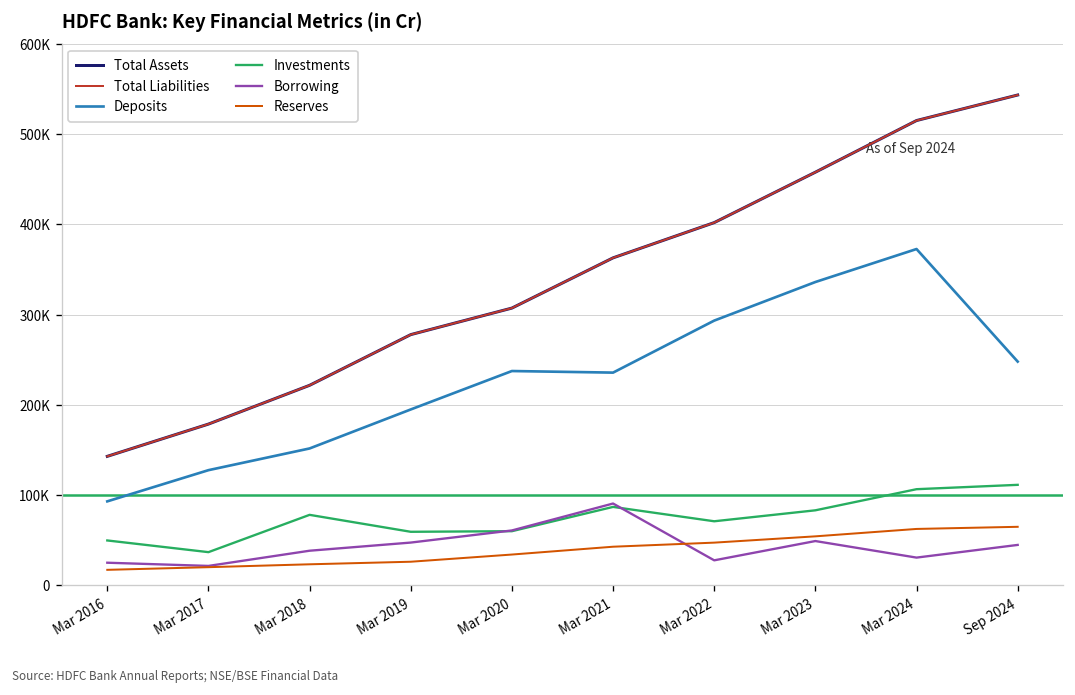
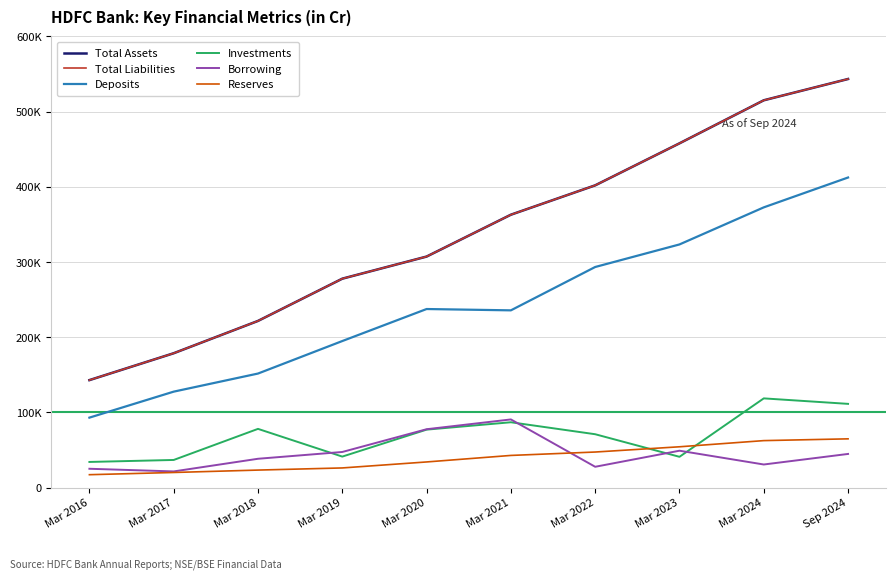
  {
    "Deposits": {
      "Mar 2016": 90000,
      "Mar 2017": 130000,
      "Mar 2018": 150000,
      "Mar 2019": 190000,
      "Mar 2020": 240000,
      "Mar 2021": 240000,
      "Mar 2022": 290000,
-     "Mar 2023": 340000,
+     "Mar 2023": 320000,
      "Mar 2024": 370000,
-     "Sep 2024": 250000
+     "Sep 2024": 410000
    },
    "Investments": {
-     "Mar 2016": 50000,
+     "Mar 2016": 30000,
      "Mar 2017": 40000,
      "Mar 2018": 80000,
-     "Mar 2019": 60000,
-     "Mar 2020": 60000,
+     "Mar 2019": 40000,
+     "Mar 2020": 80000,
      "Mar 2021": 90000,
      "Mar 2022": 70000,
-     "Mar 2023": 80000,
-     "Mar 2024": 110000,
+     "Mar 2023": 40000,
+     "Mar 2024": 120000,
      "Sep 2024": 110000
    },
    "Borrowing": {
      "Mar 2016": 20000,
      "Mar 2018": 40000,
      "Mar 2019": 50000,
-     "Mar 2020": 60000,
+     "Mar 2020": 80000,
      "Mar 2021": 90000,
      "Mar 2022": 30000,
      "Mar 2023": 50000,
      "Mar 2024": 30000,
      "Sep 2024": 40000
    }
  }
